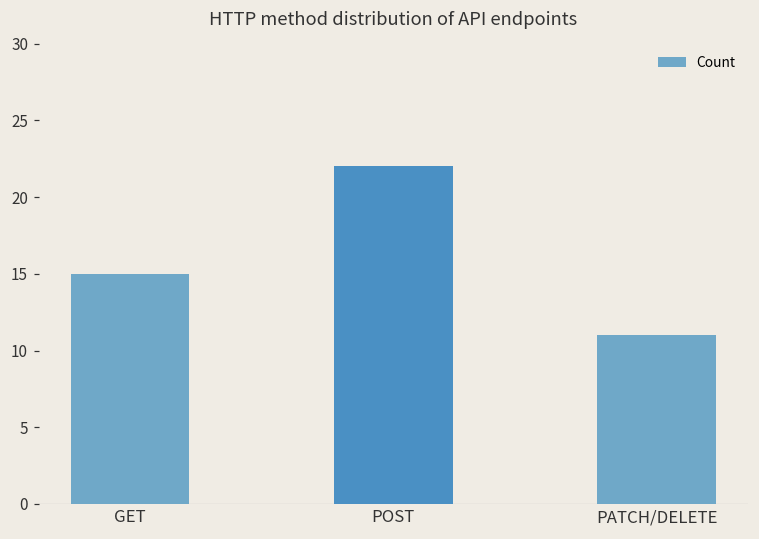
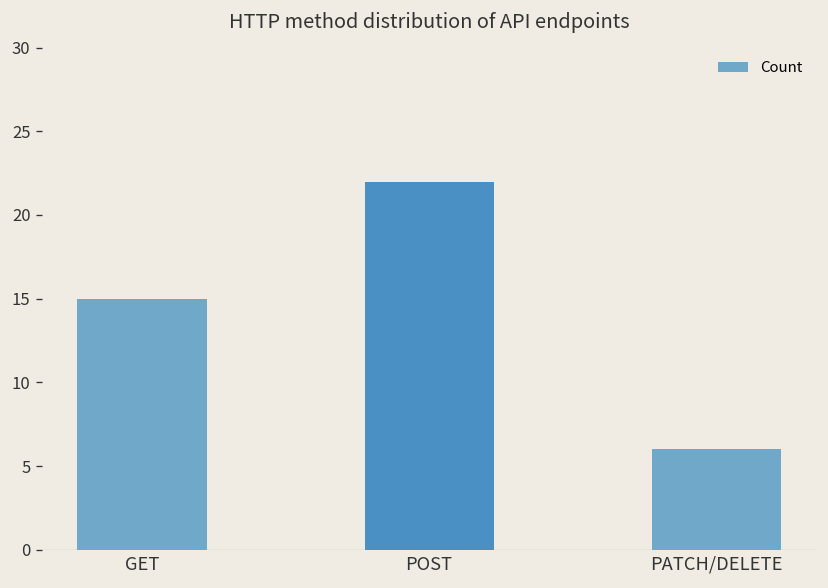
  {
    "GET": 15,
    "POST": 22,
-   "PATCH/DELETE": 11
+   "PATCH/DELETE": 6
  }
